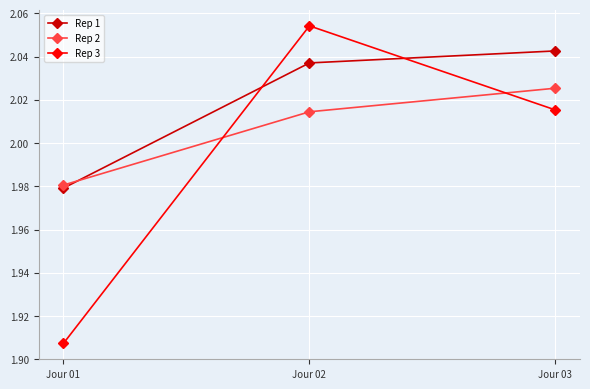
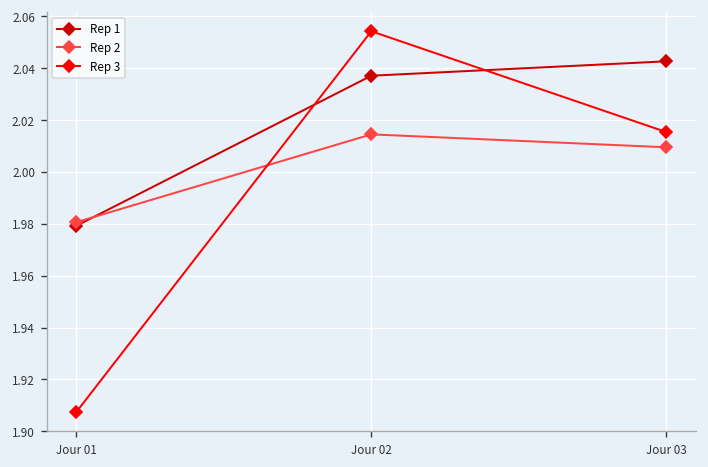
  {
    "Rep 2": {
      "Jour 01": 1.981,
      "Jour 02": 2.014,
-     "Jour 03": 2.025
+     "Jour 03": 2.009
    }
  }
